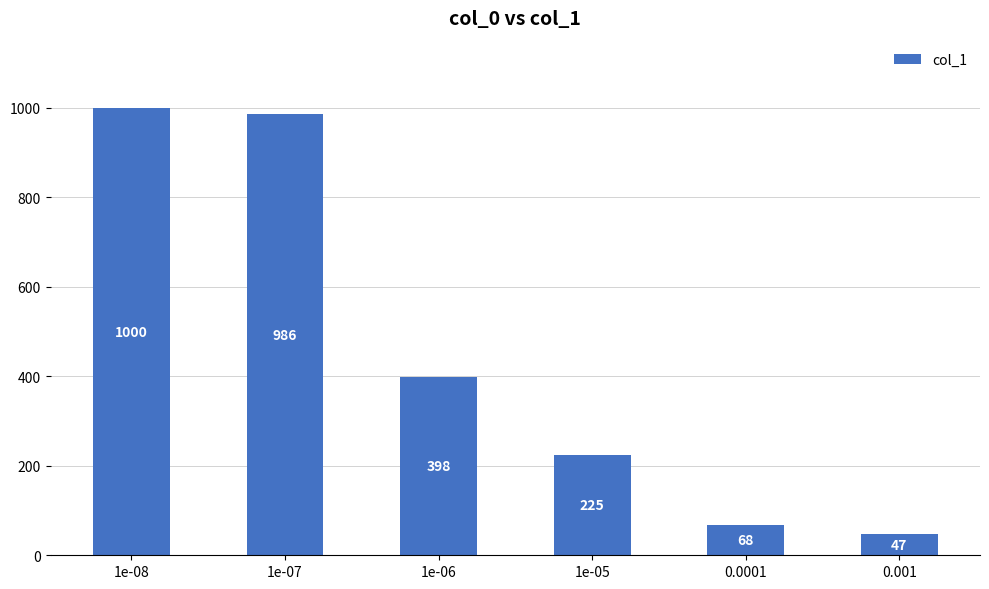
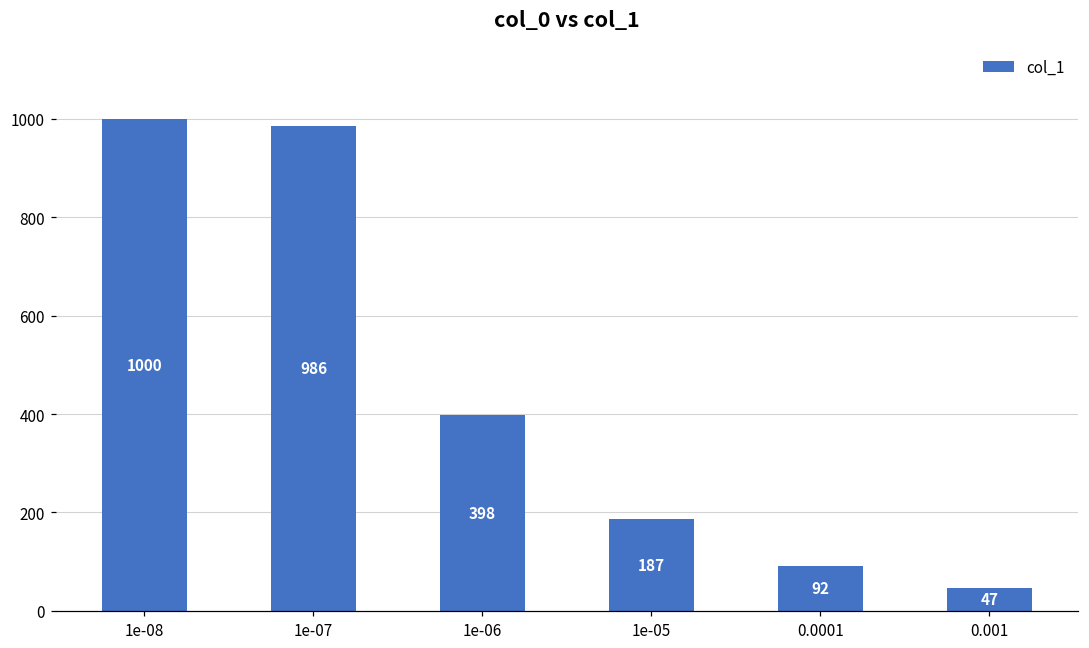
  {
    "1e-08": 1000,
    "1e-07": 986,
    "1e-06": 398,
-   "1e-05": 225,
-   "0.0001": 68,
+   "1e-05": 187,
+   "0.0001": 92,
    "0.001": 47
  }
